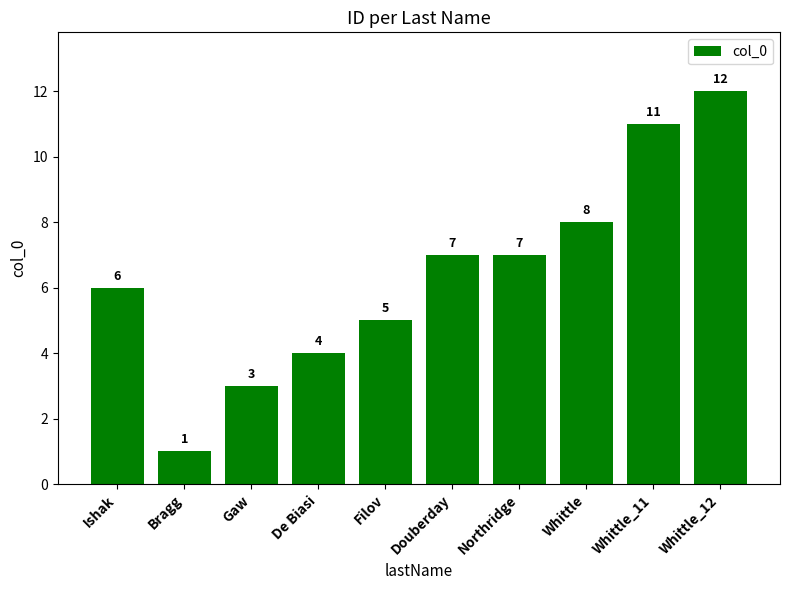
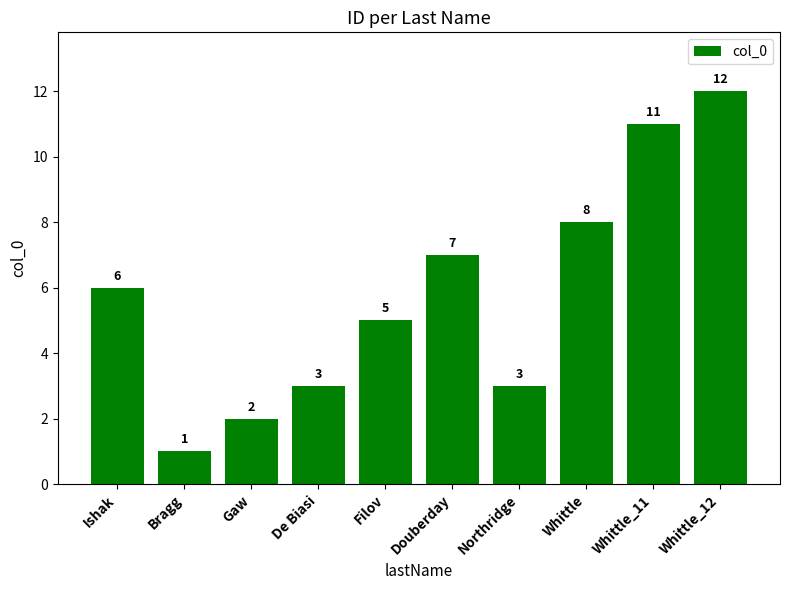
  {
    "Ishak": 6,
    "Bragg": 1,
-   "Gaw": 3,
-   "De Biasi": 4,
+   "Gaw": 2,
+   "De Biasi": 3,
    "Filov": 5,
    "Douberday": 7,
-   "Northridge": 7,
+   "Northridge": 3,
    "Whittle": 8,
    "Whittle_11": 11,
    "Whittle_12": 12
  }
